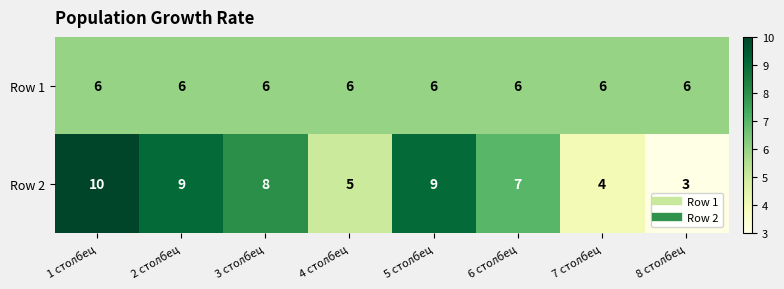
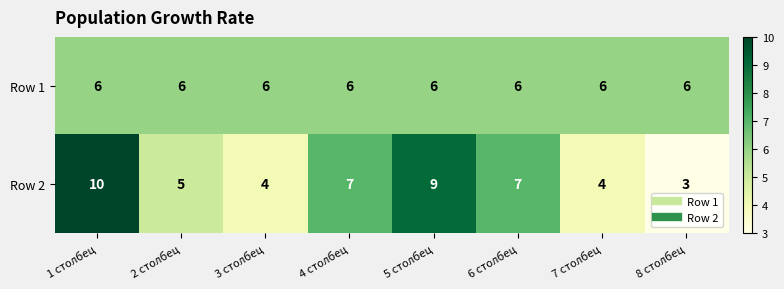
  {
    "Row 1": {
      "1 столбец": 6,
      "2 столбец": 6,
      "3 столбец": 6,
      "4 столбец": 6,
      "5 столбец": 6,
      "6 столбец": 6,
      "7 столбец": 6,
      "8 столбец": 6
    },
    "Row 2": {
      "1 столбец": 10,
-     "2 столбец": 9,
-     "3 столбец": 8,
-     "4 столбец": 5,
+     "2 столбец": 5,
+     "3 столбец": 4,
+     "4 столбец": 7,
      "5 столбец": 9,
      "6 столбец": 7,
      "7 столбец": 4,
      "8 столбец": 3
    }
  }
